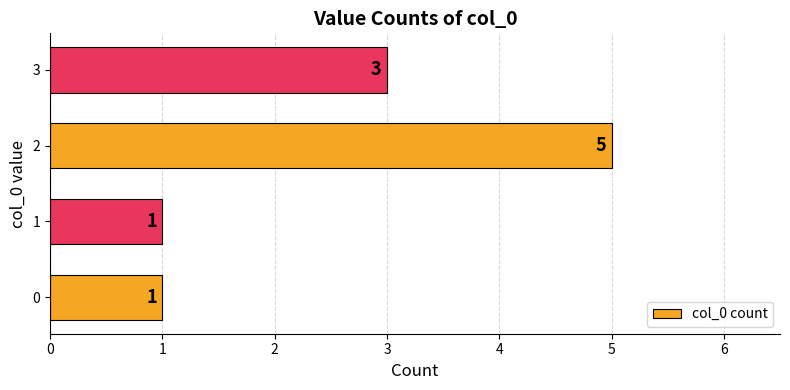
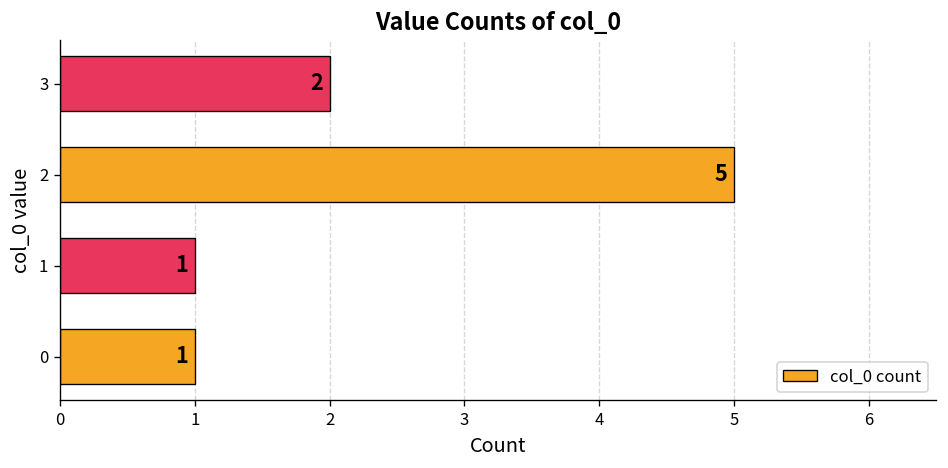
  {
-   "3": 3,
+   "3": 2,
    "2": 5,
    "1": 1,
    "0": 1
  }
